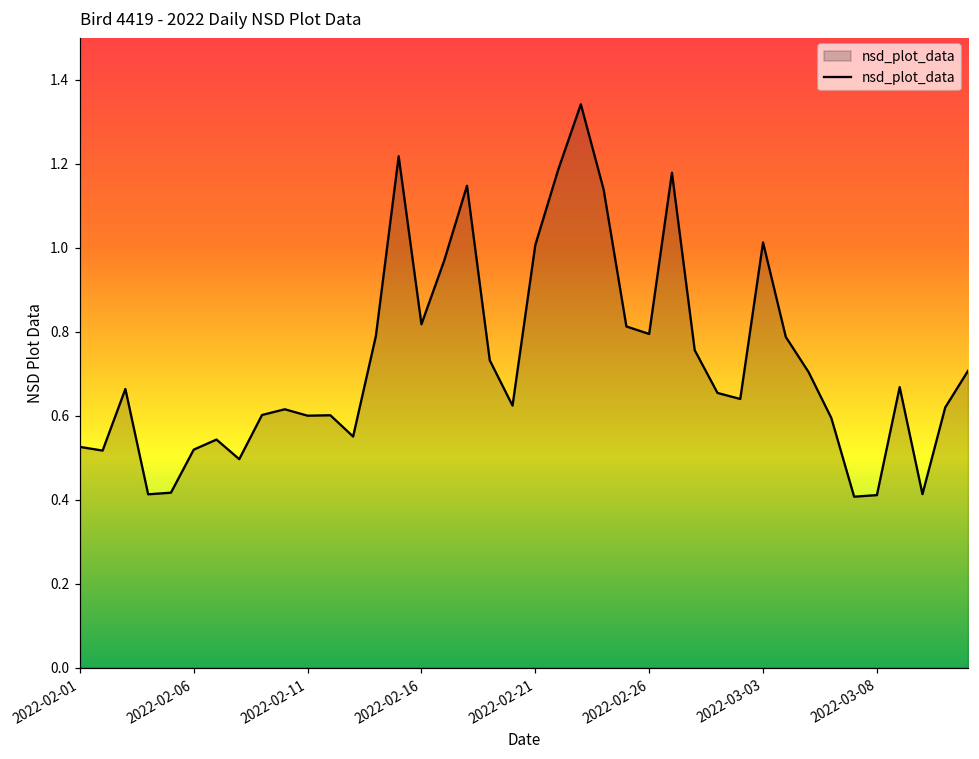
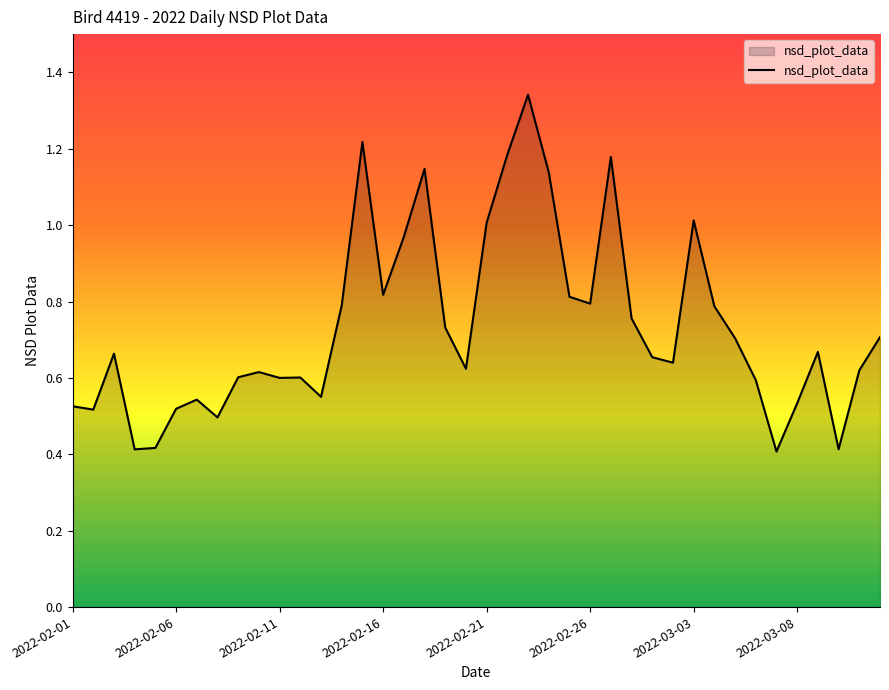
  {
    "2022-02-01": 0.53,
    "2022-02-06": 0.52,
    "2022-02-11": 0.60,
    "2022-02-16": 0.82,
    "2022-02-21": 1.01,
    "2022-02-26": 0.79,
    "2022-03-03": 1.01,
-   "2022-03-08": 0.41
+   "2022-03-08": 0.53
  }
